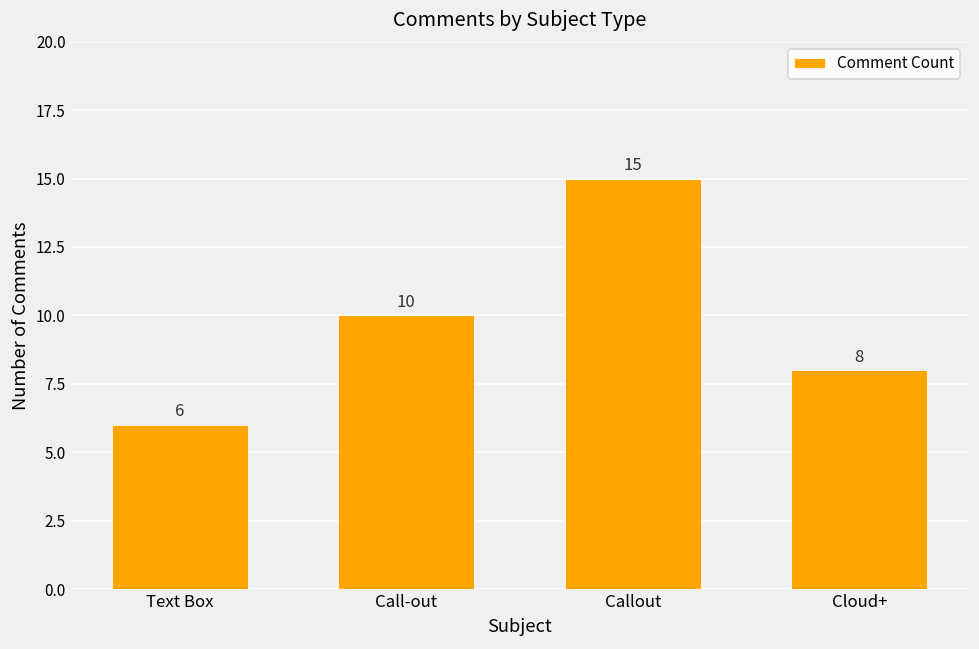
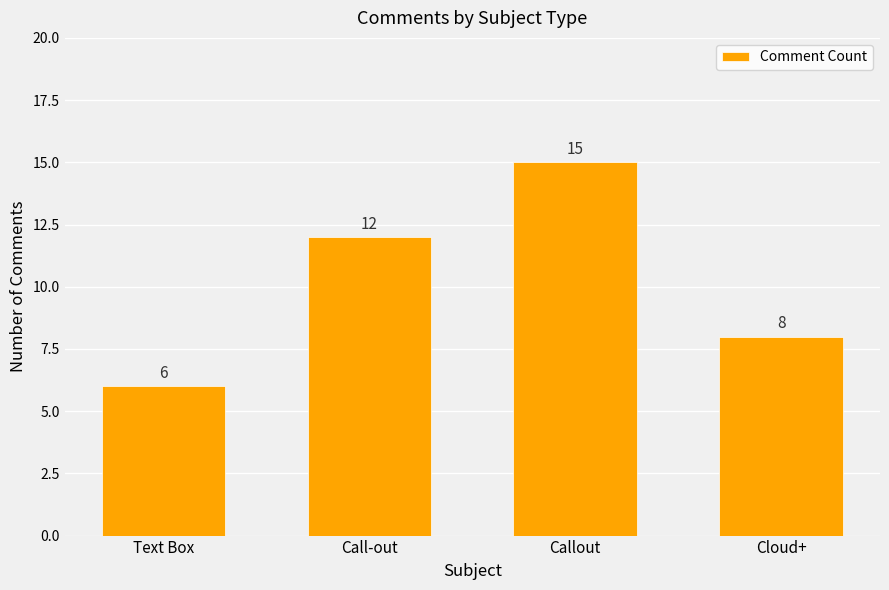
  {
    "Text Box": 6,
-   "Call-out": 10,
+   "Call-out": 12,
    "Callout": 15,
    "Cloud+": 8
  }
